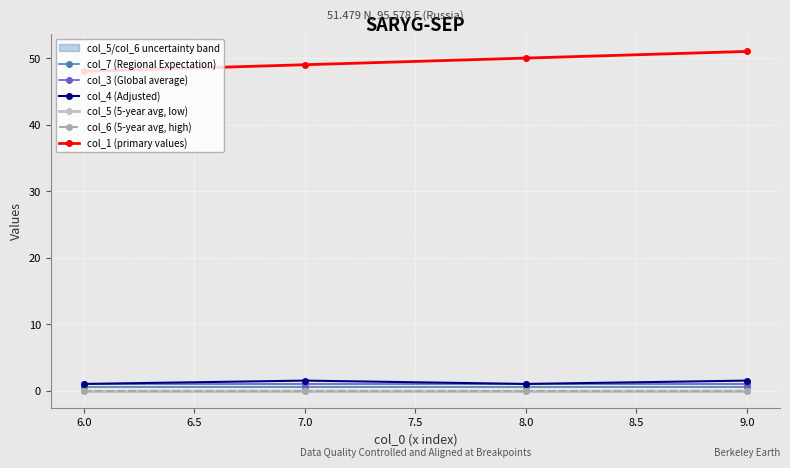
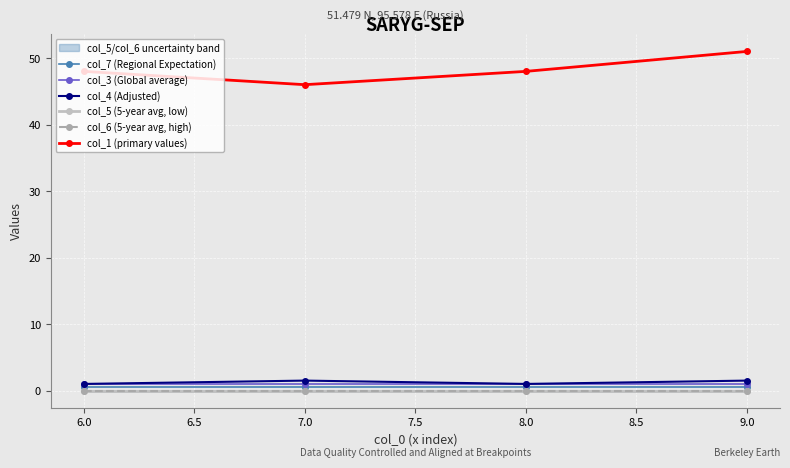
  {
    "col_4 (Adjusted)": {
      "7.0": 2,
      "9.0": 2
    },
    "col_1 (primary values)": {
-     "7.0": 49,
-     "8.0": 50,
+     "7.0": 46,
+     "8.0": 48,
      "9.0": 51
    }
  }
